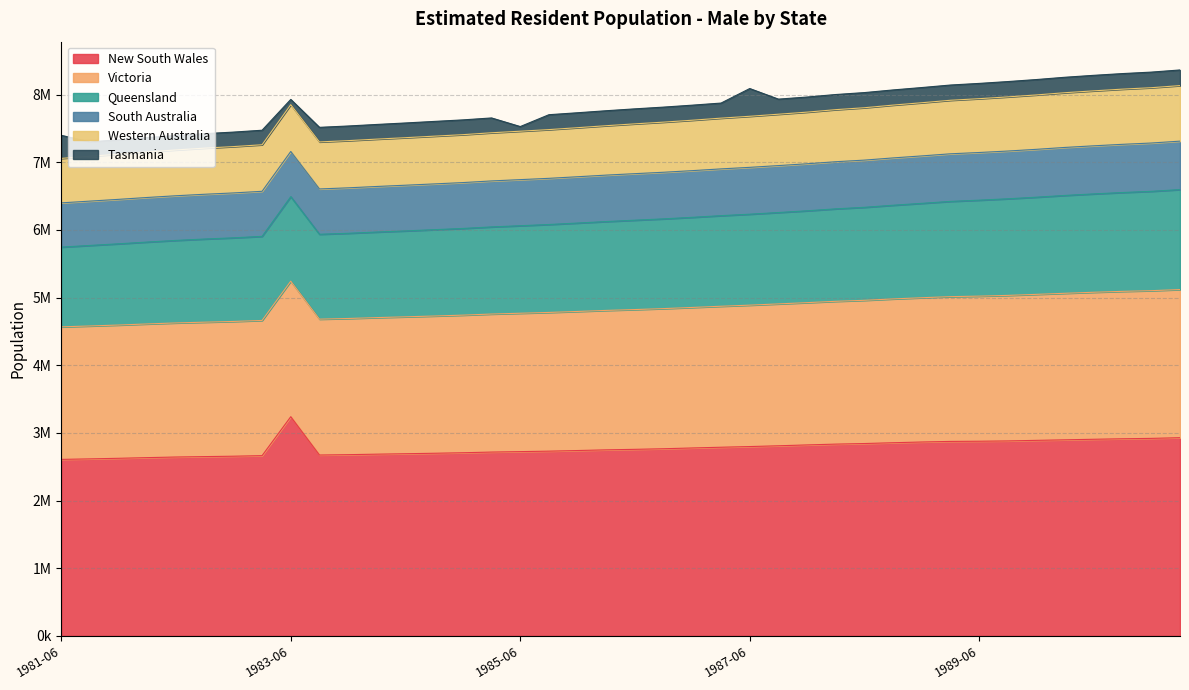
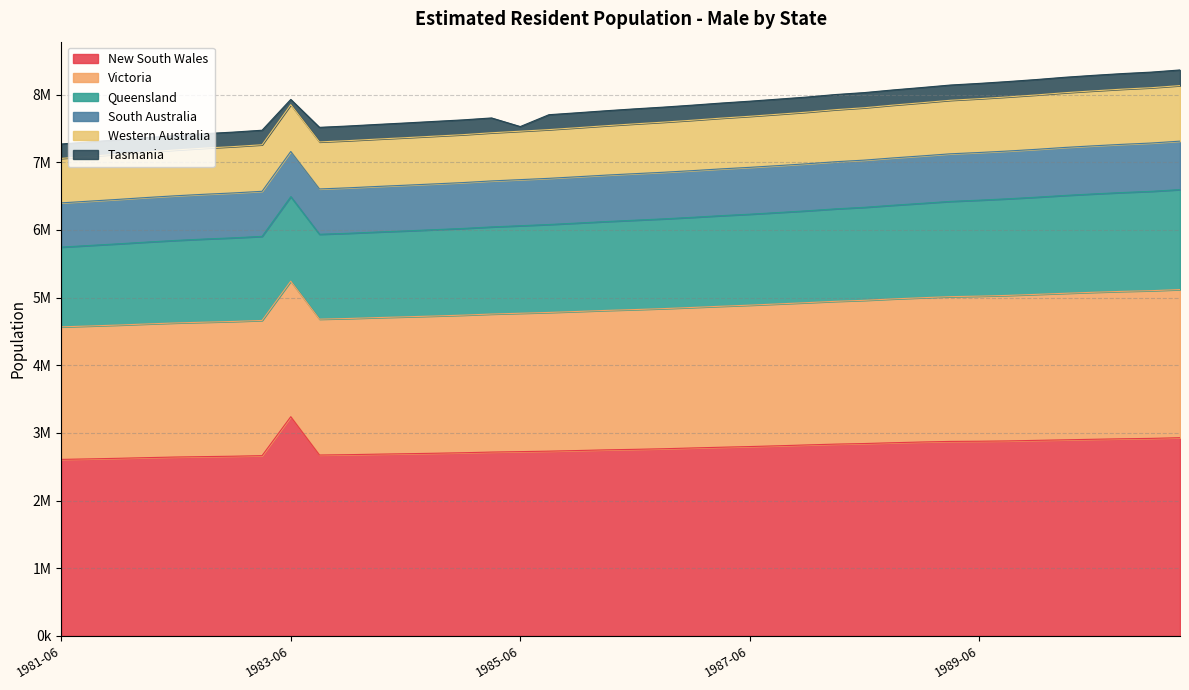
  {
    "New South Wales": {
      "1981-06": 2600000,
      "1983-06": 3200000,
      "1985-06": 2700000,
      "1987-06": 2800000,
      "1989-06": 2900000
    },
    "Tasmania": {
-     "1981-06": 300000,
+     "1981-06": 200000,
      "1983-06": 100000,
      "1985-06": 100000,
-     "1987-06": 400000,
+     "1987-06": 200000,
      "1989-06": 200000
    }
  }
